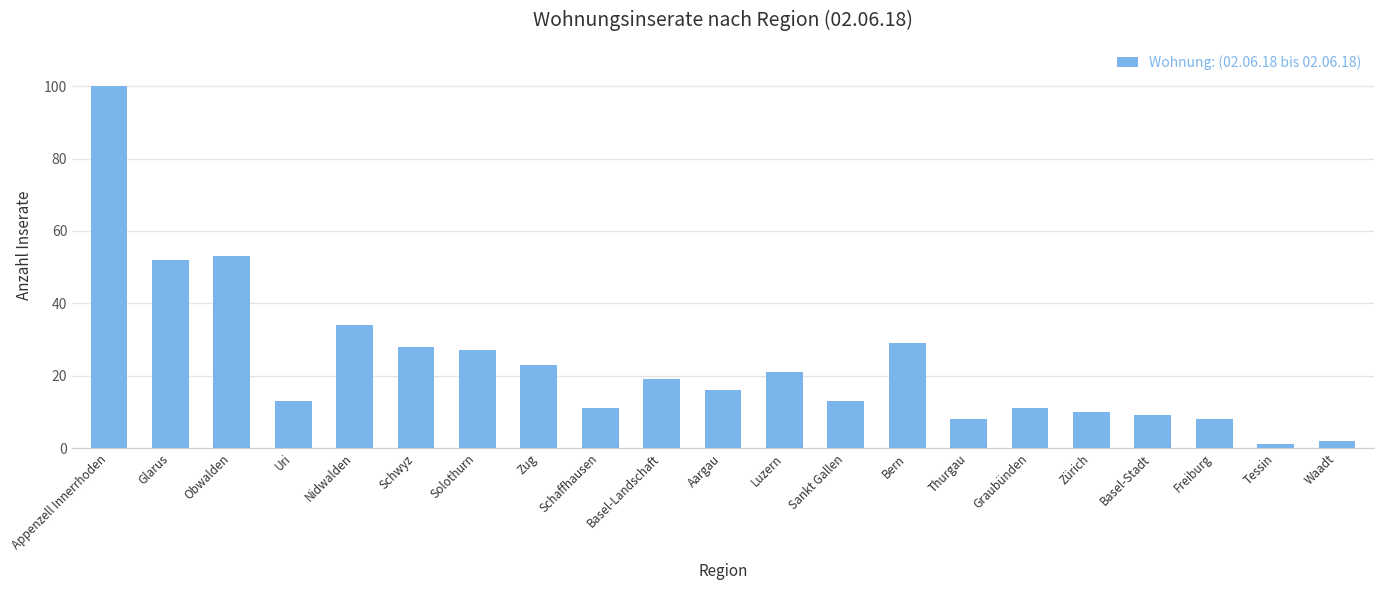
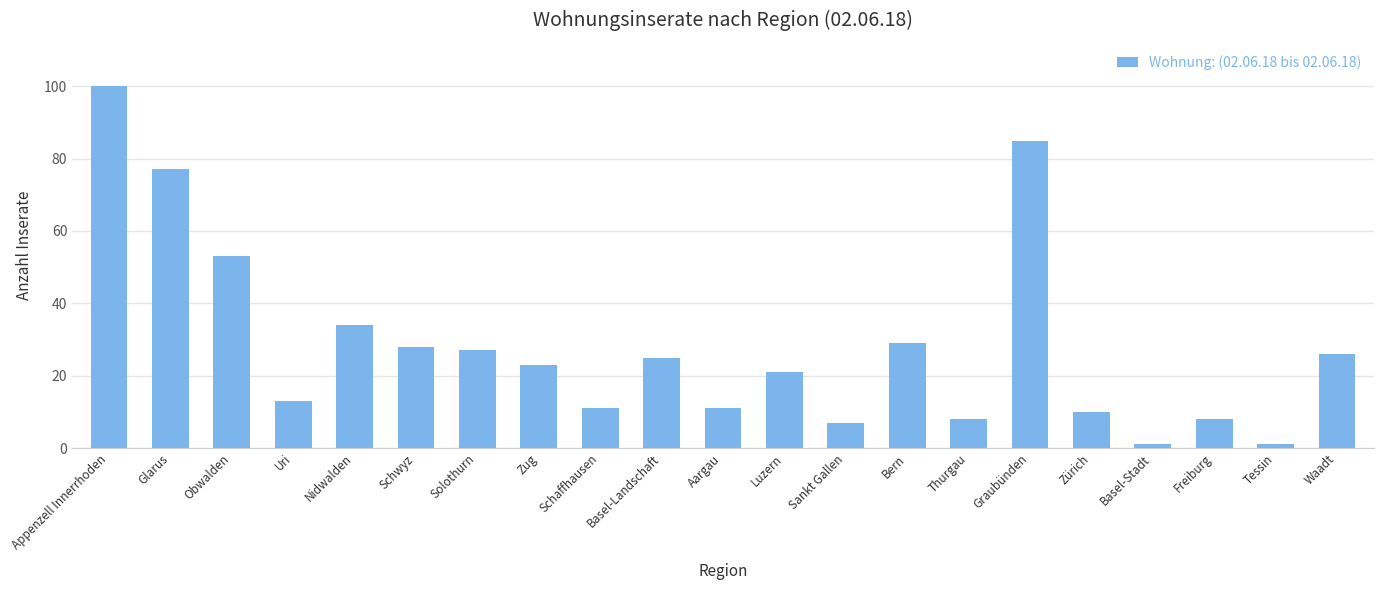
  {
    "Appenzell Innerrhoden": 100,
-   "Glarus": 52,
+   "Glarus": 77,
    "Obwalden": 53,
    "Uri": 13,
    "Nidwalden": 34,
    "Schwyz": 28,
    "Solothurn": 27,
    "Zug": 23,
    "Schaffhausen": 11,
-   "Basel-Landschaft": 19,
-   "Aargau": 16,
+   "Basel-Landschaft": 25,
+   "Aargau": 11,
    "Luzern": 21,
-   "Sankt Gallen": 13,
+   "Sankt Gallen": 7,
    "Bern": 29,
    "Thurgau": 8,
-   "Graubünden": 11,
+   "Graubünden": 85,
    "Zürich": 10,
-   "Basel-Stadt": 9,
+   "Basel-Stadt": 1,
    "Freiburg": 8,
    "Tessin": 1,
-   "Waadt": 2
+   "Waadt": 26
  }
